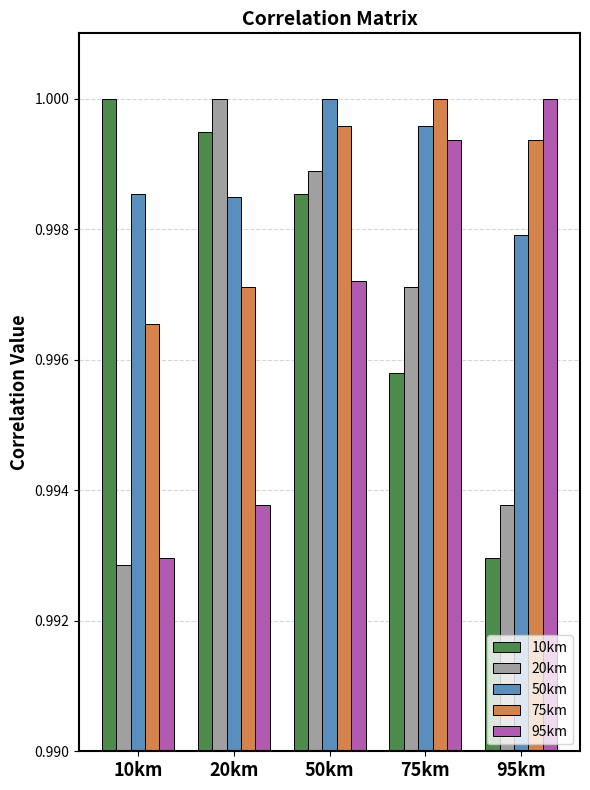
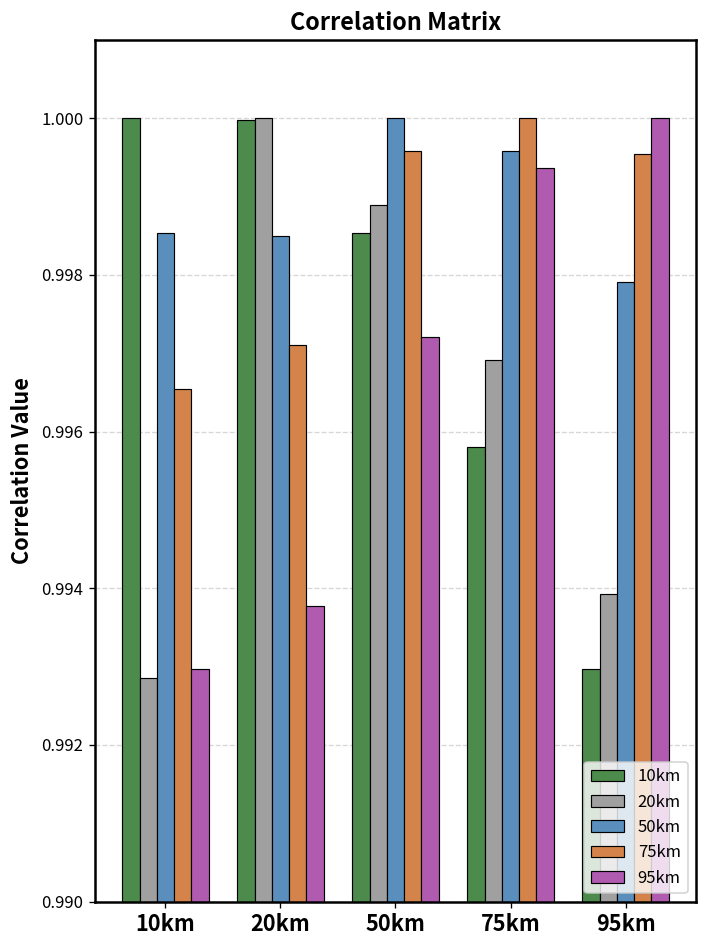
  {
    "10km": {
      "10km": 1.0000,
-     "20km": 0.9995,
+     "20km": 1.0000,
      "50km": 0.9985,
      "75km": 0.9958,
      "95km": 0.9930
    },
    "20km": {
      "10km": 0.9929,
      "20km": 1.0000,
      "50km": 0.9989,
-     "75km": 0.9971,
-     "95km": 0.9938
+     "75km": 0.9969,
+     "95km": 0.9939
    },
    "50km": {
      "10km": 0.9985,
      "20km": 0.9985,
      "50km": 1.0000,
      "75km": 0.9996,
      "95km": 0.9979
    },
    "75km": {
      "10km": 0.9965,
      "20km": 0.9971,
      "50km": 0.9996,
      "75km": 1.0000,
-     "95km": 0.9994
+     "95km": 0.9995
    },
    "95km": {
      "10km": 0.9930,
      "20km": 0.9938,
      "50km": 0.9972,
      "75km": 0.9994,
      "95km": 1.0000
    }
  }
